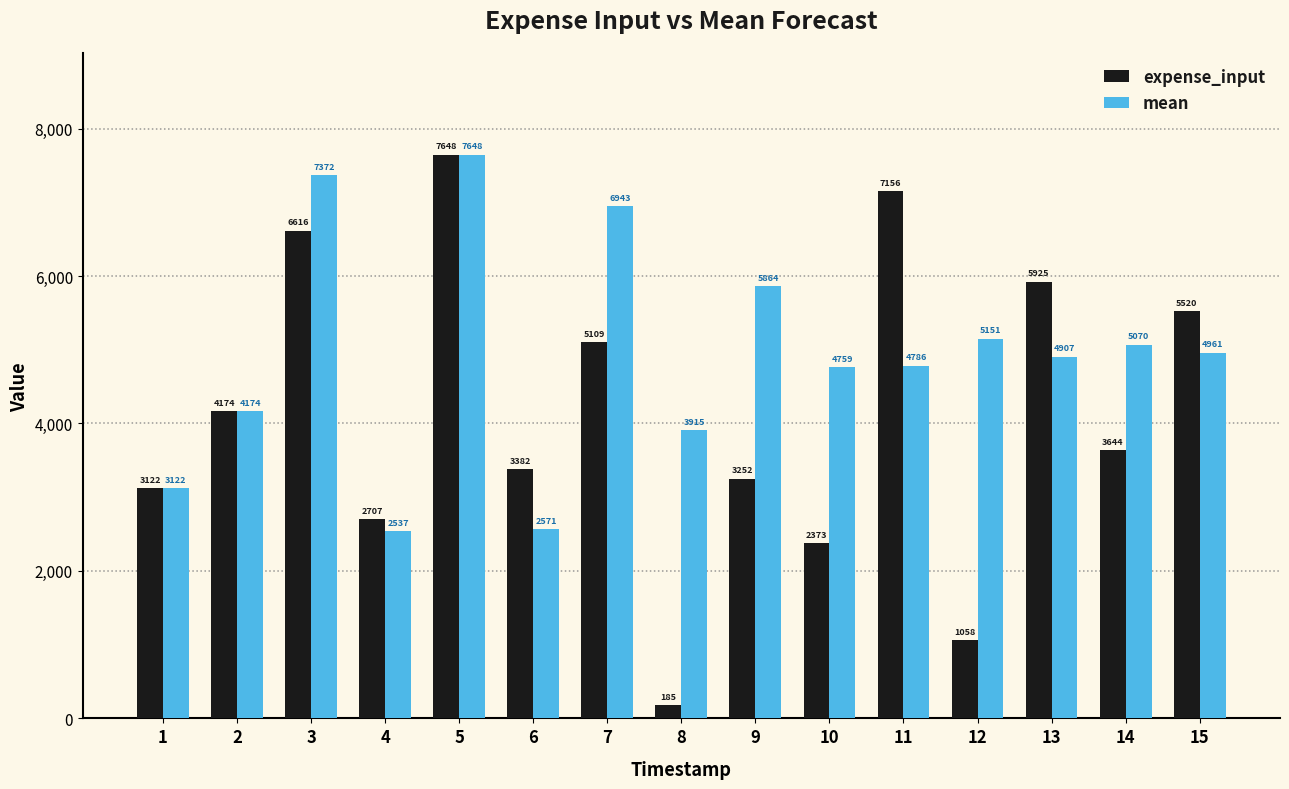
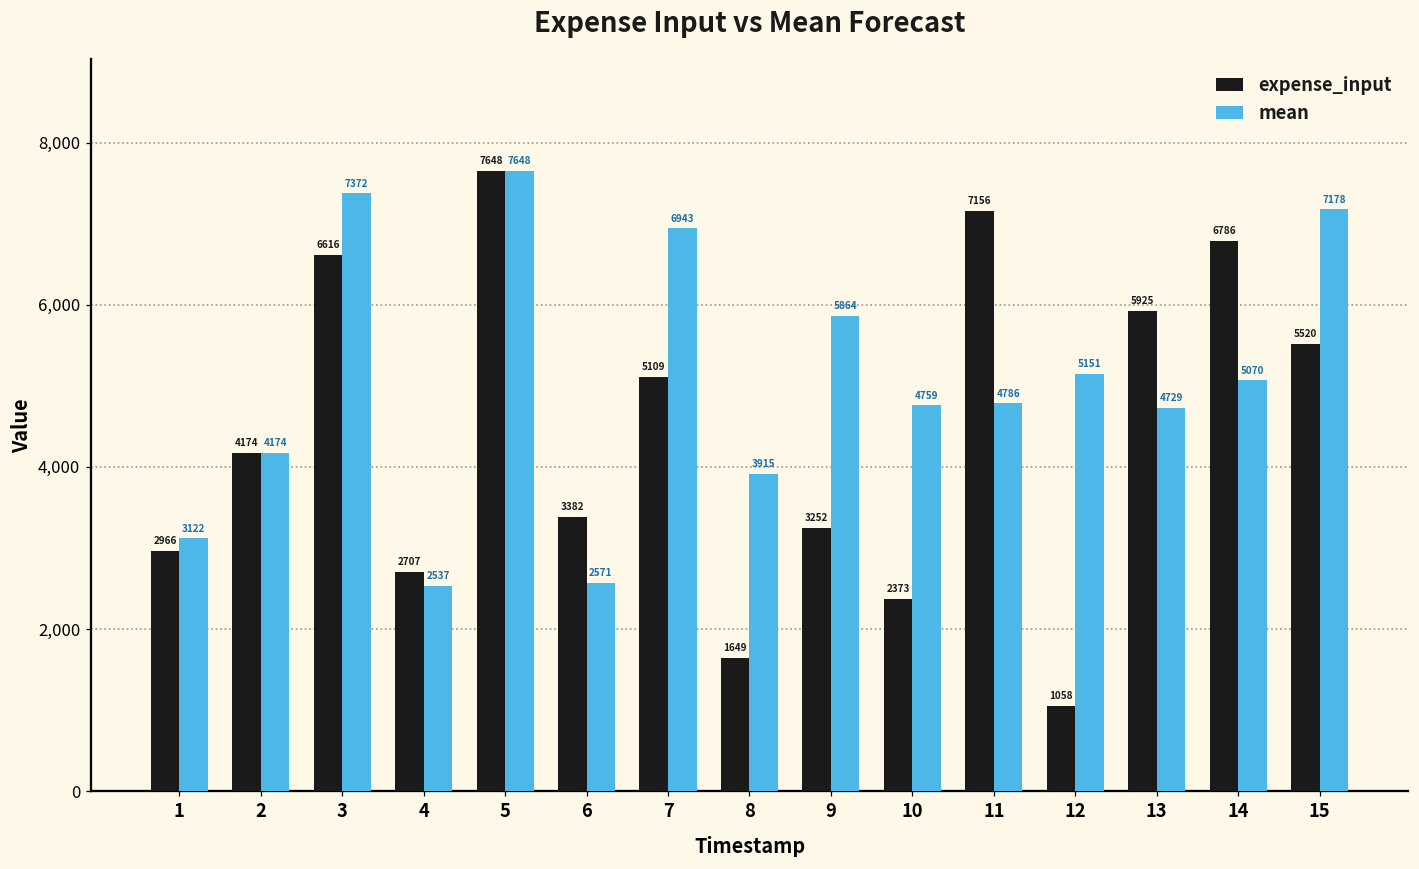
  {
    "expense_input": {
-     "1": 3122,
+     "1": 2966,
      "2": 4174,
      "3": 6616,
      "4": 2707,
      "5": 7648,
      "6": 3382,
      "7": 5109,
-     "8": 185,
+     "8": 1649,
      "9": 3252,
      "10": 2373,
      "11": 7156,
      "12": 1058,
      "13": 5925,
-     "14": 3644,
+     "14": 6786,
      "15": 5520
    },
    "mean": {
      "1": 3122,
      "2": 4174,
      "3": 7372,
      "4": 2537,
      "5": 7648,
      "6": 2571,
      "7": 6943,
      "8": 3915,
      "9": 5864,
      "10": 4759,
      "11": 4786,
      "12": 5151,
-     "13": 4907,
+     "13": 4729,
      "14": 5070,
-     "15": 4961
+     "15": 7178
    }
  }
